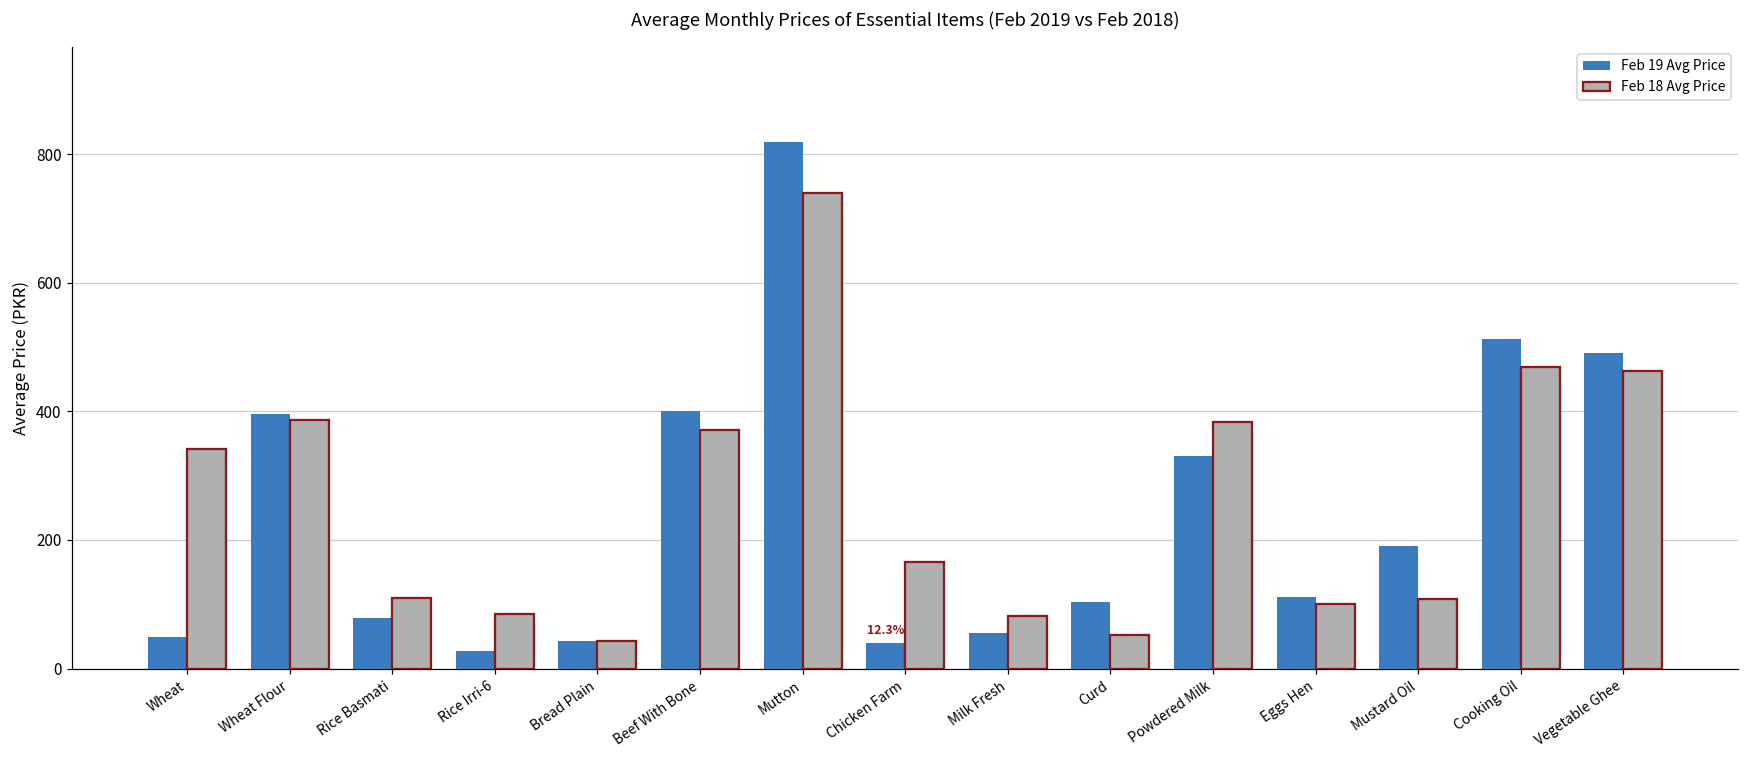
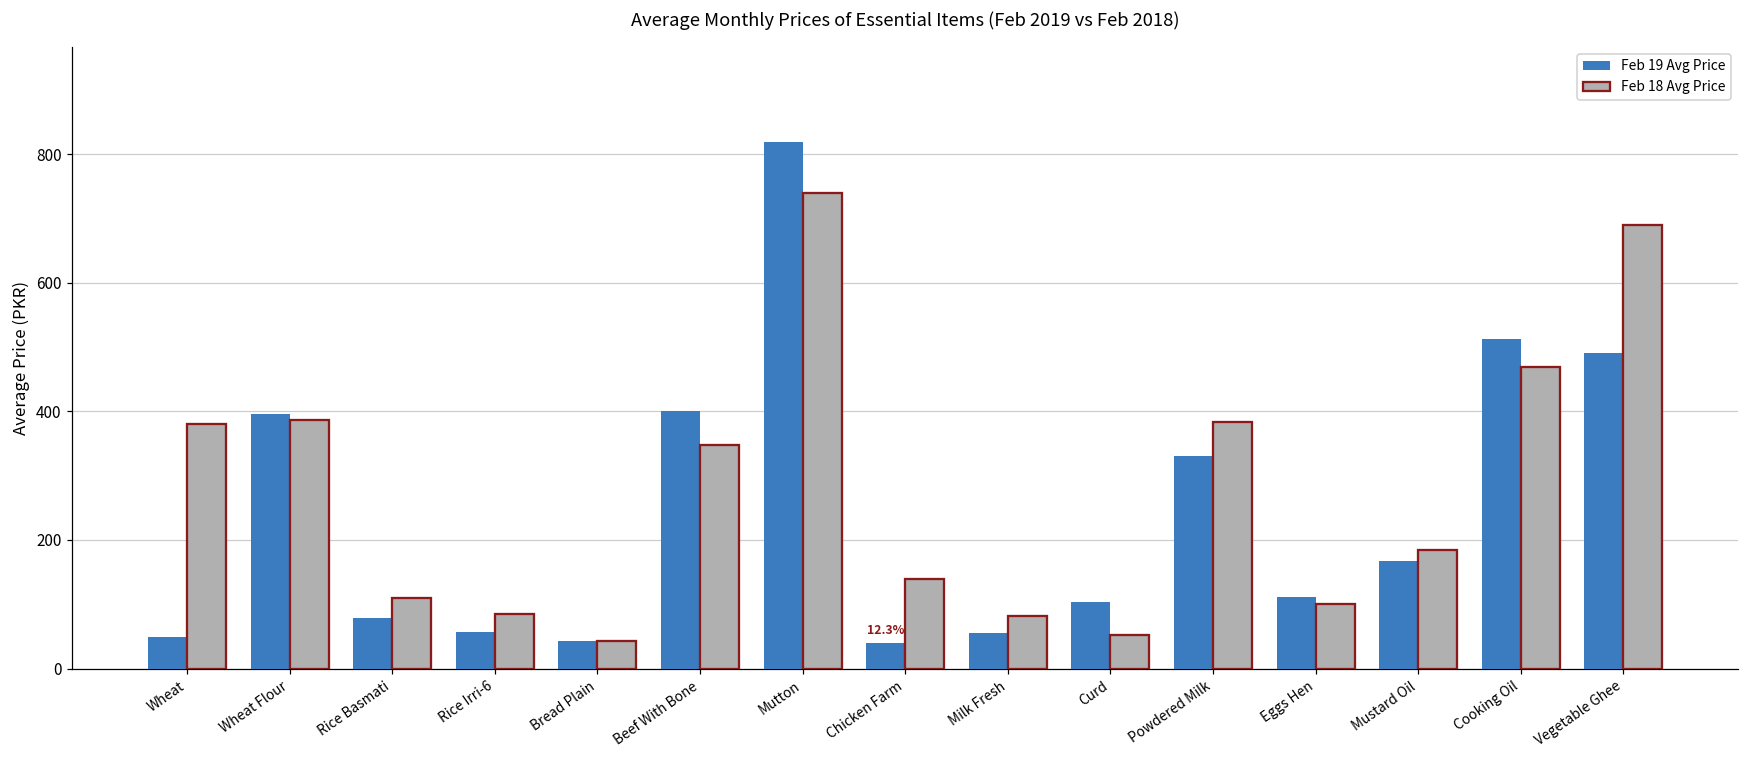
  {
    "Feb 19 Avg Price": {
      "Wheat": 50,
      "Wheat Flour": 400,
      "Rice Basmati": 80,
-     "Rice Irri-6": 30,
+     "Rice Irri-6": 60,
      "Bread Plain": 40,
      "Beef With Bone": 400,
      "Mutton": 820,
      "Milk Fresh": 60,
      "Curd": 100,
      "Powdered Milk": 330,
      "Eggs Hen": 110,
-     "Mustard Oil": 190,
+     "Mustard Oil": 170,
      "Cooking Oil": 510,
      "Vegetable Ghee": 490
    },
    "Feb 18 Avg Price": {
-     "Wheat": 340,
+     "Wheat": 380,
      "Wheat Flour": 390,
      "Rice Basmati": 110,
      "Rice Irri-6": 80,
      "Bread Plain": 40,
-     "Beef With Bone": 370,
+     "Beef With Bone": 350,
      "Mutton": 740,
-     "Chicken Farm": 170,
+     "Chicken Farm": 140,
      "Milk Fresh": 80,
      "Curd": 50,
      "Powdered Milk": 380,
      "Eggs Hen": 100,
-     "Mustard Oil": 110,
+     "Mustard Oil": 180,
      "Cooking Oil": 470,
-     "Vegetable Ghee": 460
+     "Vegetable Ghee": 690
    }
  }
